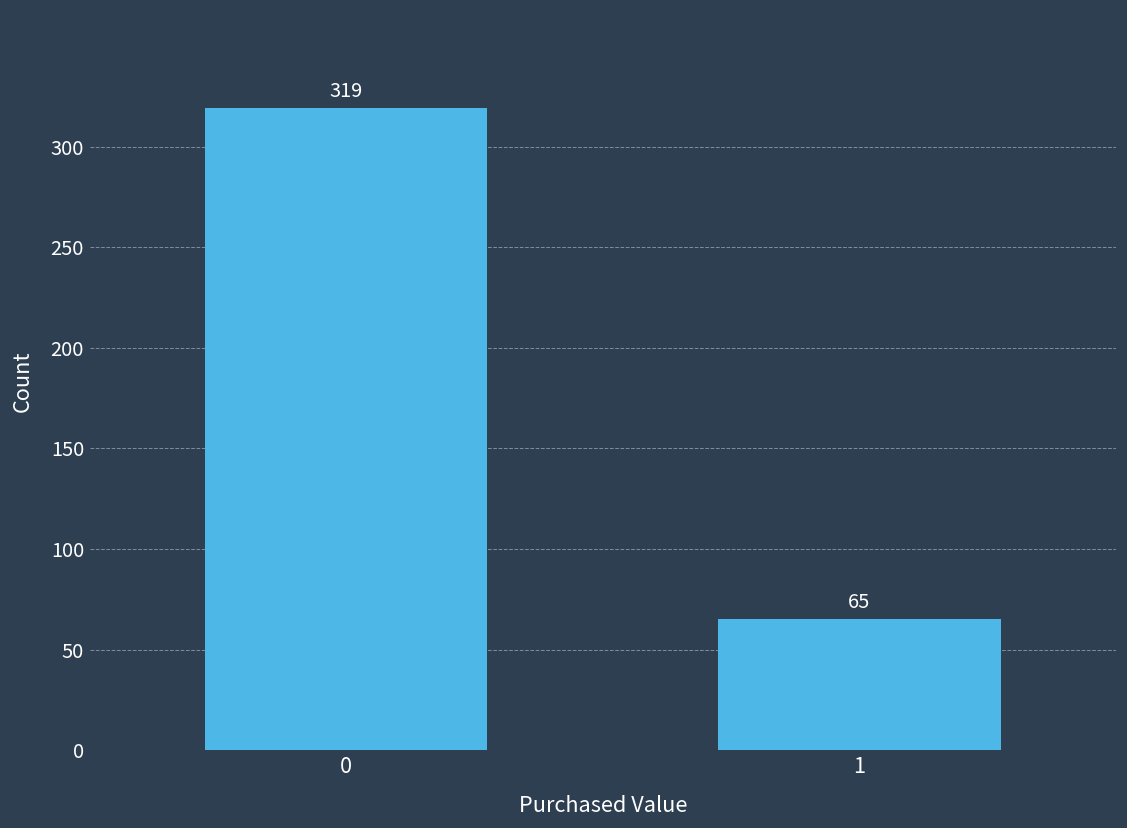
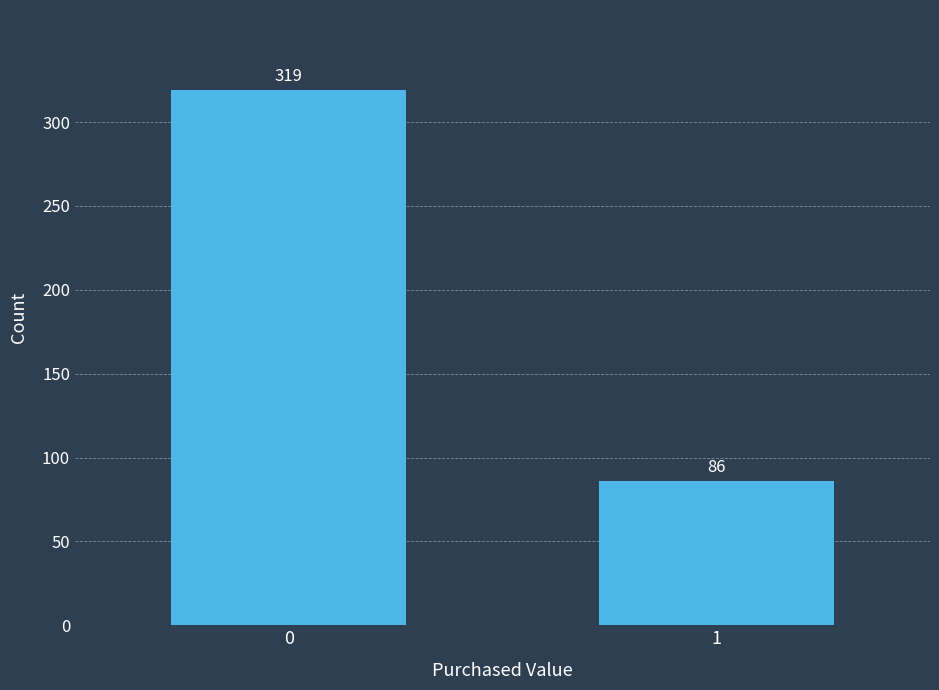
  {
    "0": 319,
-   "1": 65
+   "1": 86
  }
